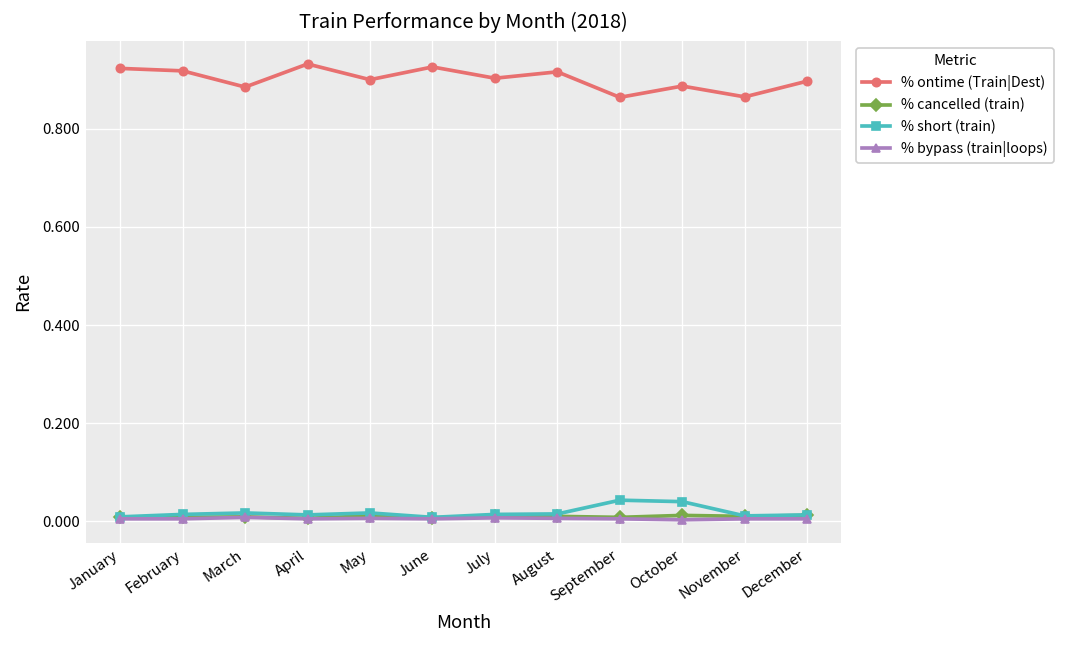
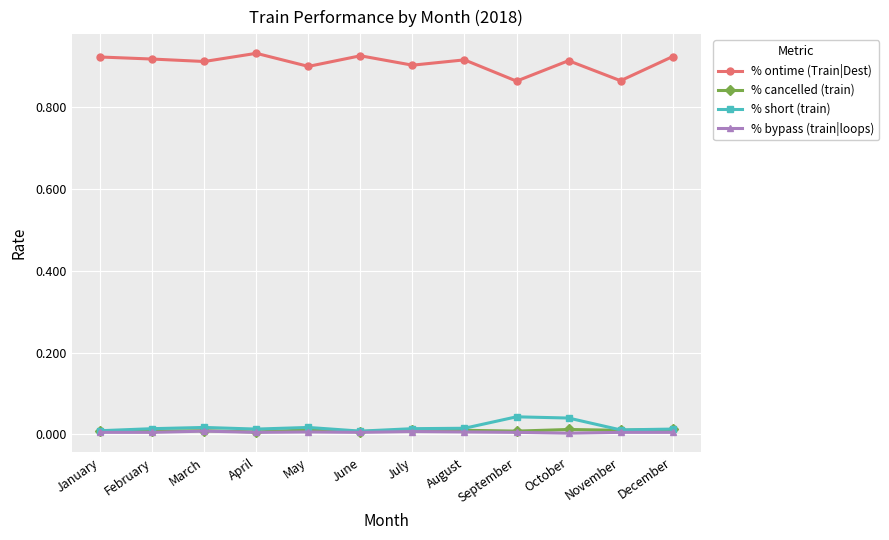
  {
    "% ontime (Train|Dest)": {
      "January": 0.92,
      "February": 0.92,
-     "March": 0.89,
+     "March": 0.91,
      "April": 0.93,
      "May": 0.90,
      "June": 0.93,
      "July": 0.90,
      "August": 0.92,
      "September": 0.86,
-     "October": 0.89,
+     "October": 0.91,
      "November": 0.87,
-     "December": 0.90
+     "December": 0.92
    },
    "% cancelled (train)": {
      "October": 0.01
    },
    "% short (train)": {
      "March": 0.02,
      "April": 0.01,
      "September": 0.04,
      "October": 0.04
    },
    "% bypass (train|loops)": {
      "October": 0.00,
      "December": 0.01
    }
  }
